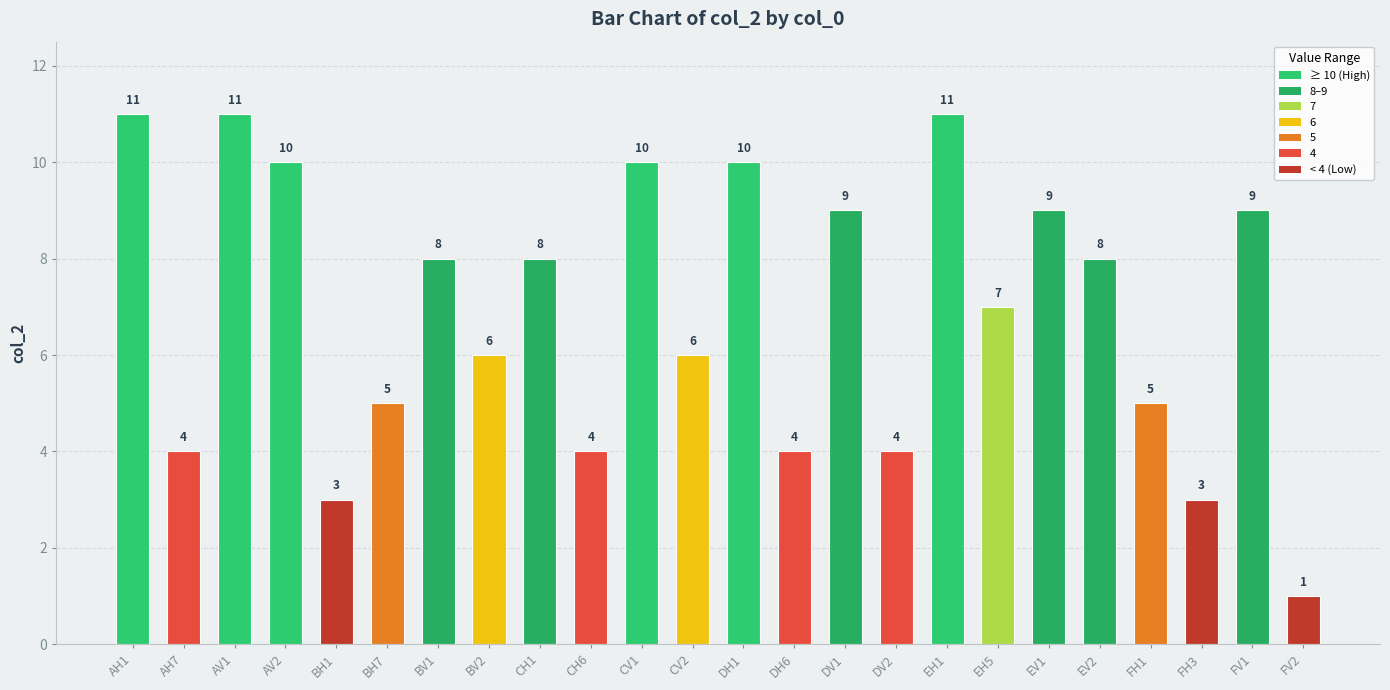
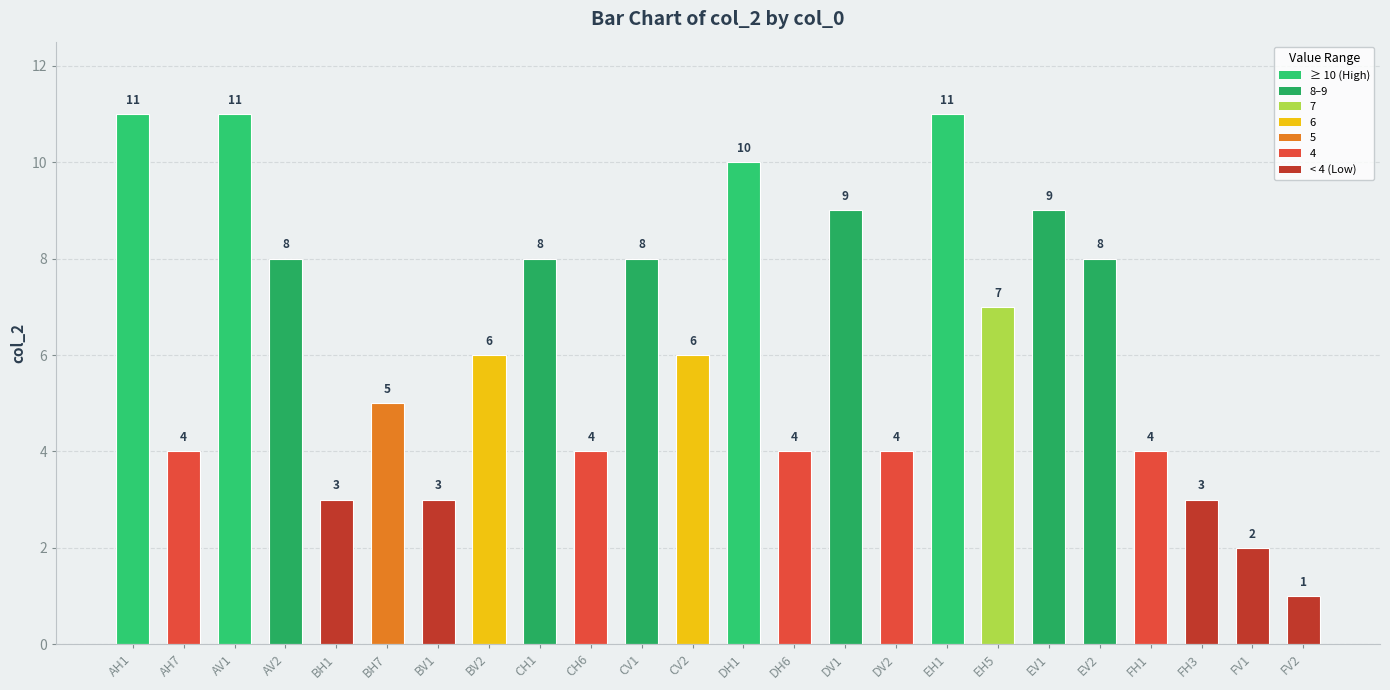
  {
    "AH1": 11,
    "AH7": 4,
    "AV1": 11,
-   "AV2": 10,
+   "AV2": 8,
    "BH1": 3,
    "BH7": 5,
-   "BV1": 8,
+   "BV1": 3,
    "BV2": 6,
    "CH1": 8,
    "CH6": 4,
-   "CV1": 10,
+   "CV1": 8,
    "CV2": 6,
    "DH1": 10,
    "DH6": 4,
    "DV1": 9,
    "DV2": 4,
    "EH1": 11,
    "EH5": 7,
    "EV1": 9,
    "EV2": 8,
-   "FH1": 5,
+   "FH1": 4,
    "FH3": 3,
-   "FV1": 9,
+   "FV1": 2,
    "FV2": 1
  }
